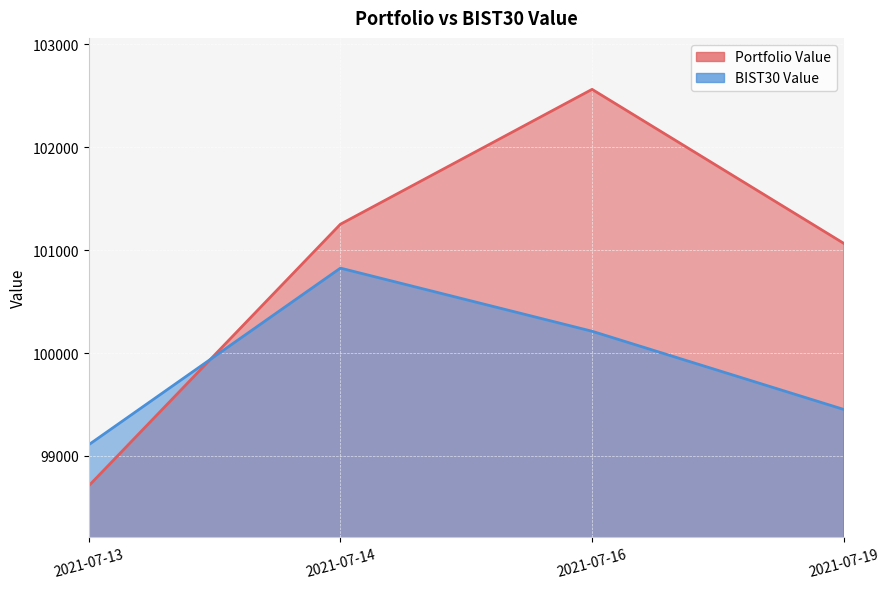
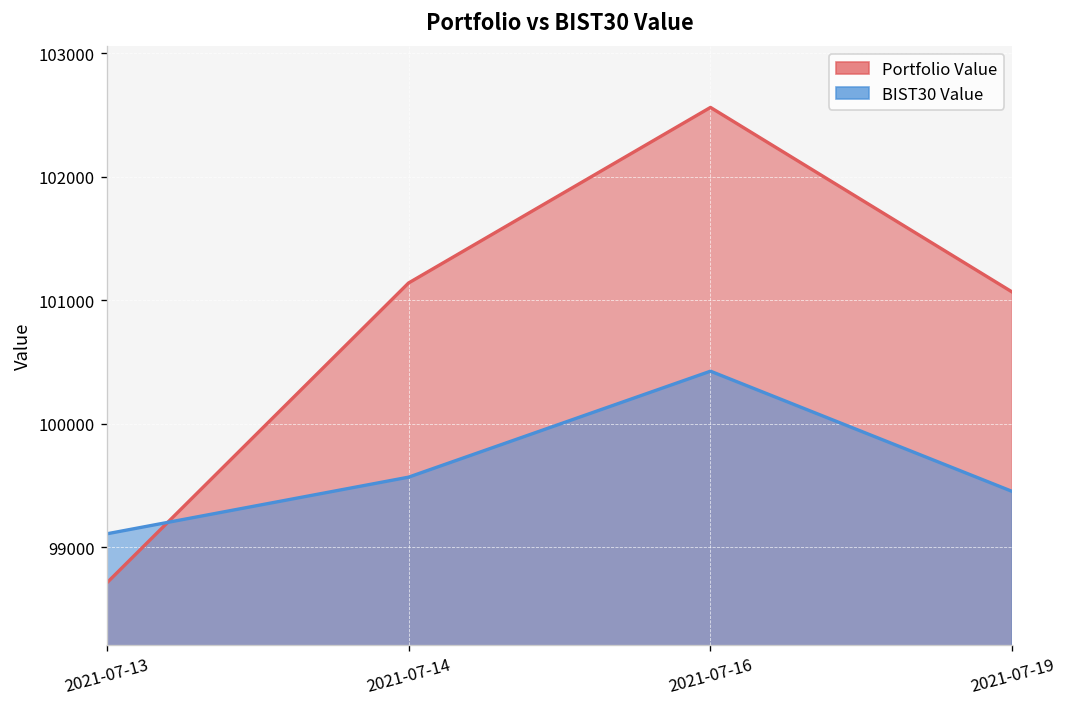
  {
    "Portfolio Value": {
      "2021-07-13": 98710,
-     "2021-07-14": 101250,
+     "2021-07-14": 101140,
      "2021-07-16": 102560,
      "2021-07-19": 101070
    },
    "BIST30 Value": {
      "2021-07-13": 99110,
-     "2021-07-14": 100820,
-     "2021-07-16": 100210,
+     "2021-07-14": 99570,
+     "2021-07-16": 100430,
      "2021-07-19": 99450
    }
  }
